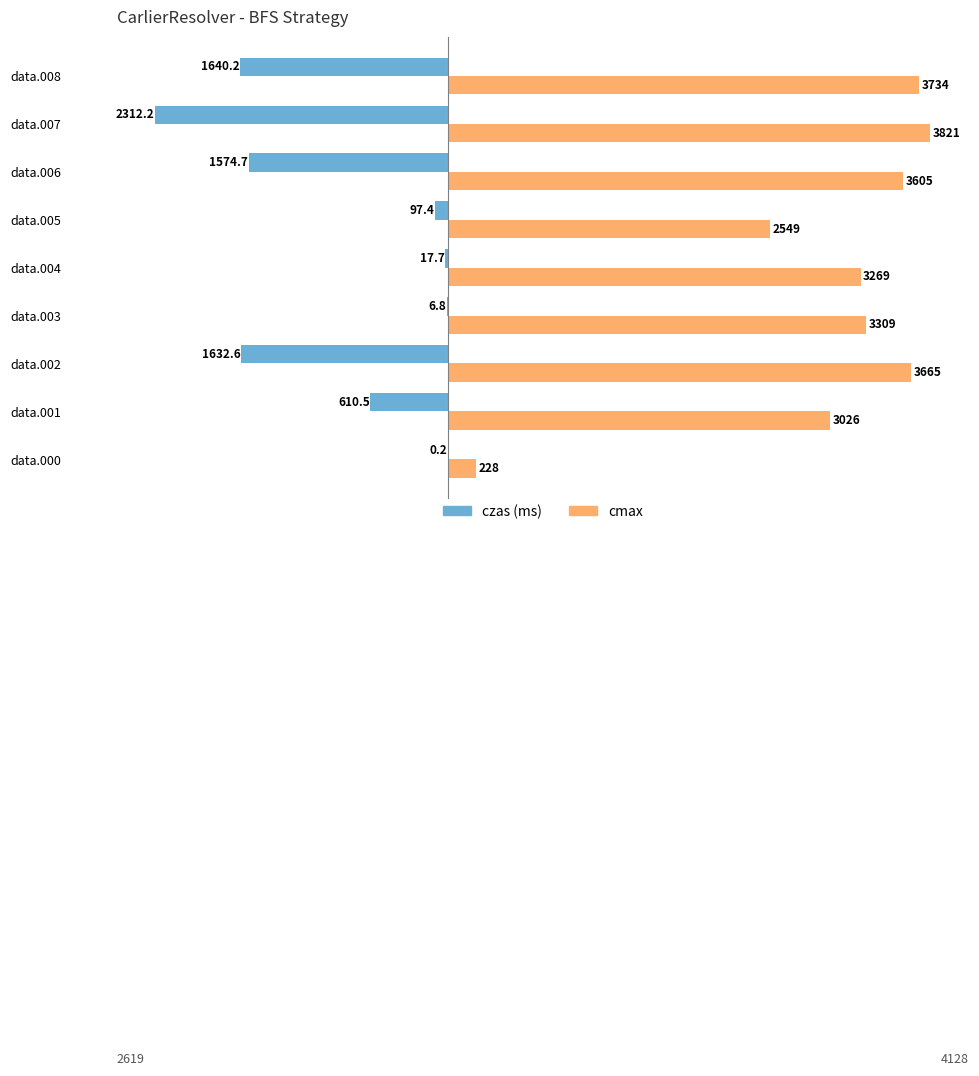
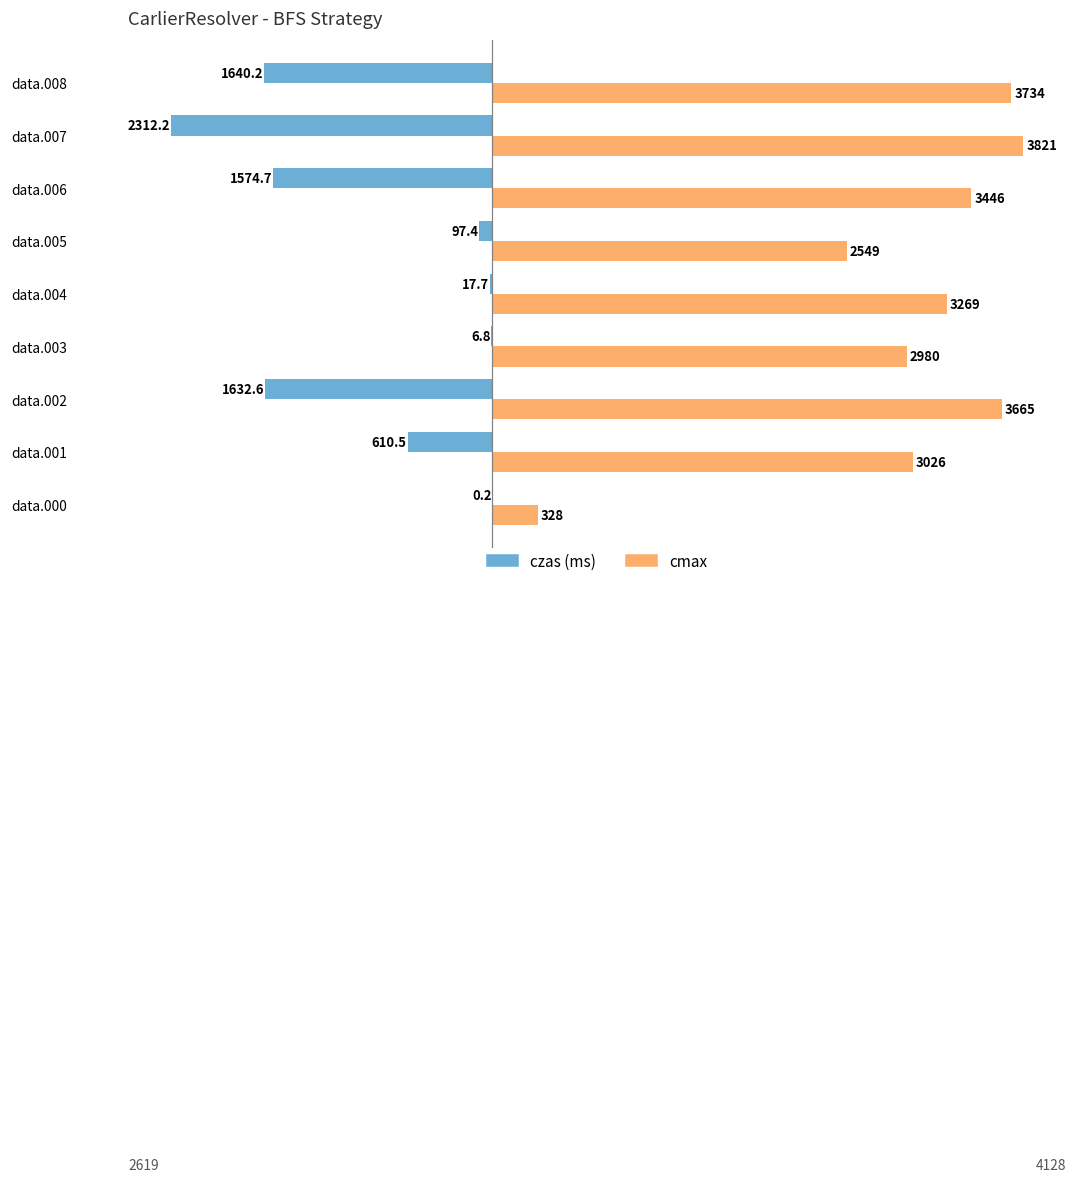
  {
    "cmax": {
      "data.008": 3734,
      "data.007": 3821,
-     "data.006": 3605,
+     "data.006": 3446,
      "data.005": 2549,
      "data.004": 3269,
-     "data.003": 3309,
+     "data.003": 2980,
      "data.002": 3665,
      "data.001": 3026,
-     "data.000": 228
+     "data.000": 328
    }
  }
